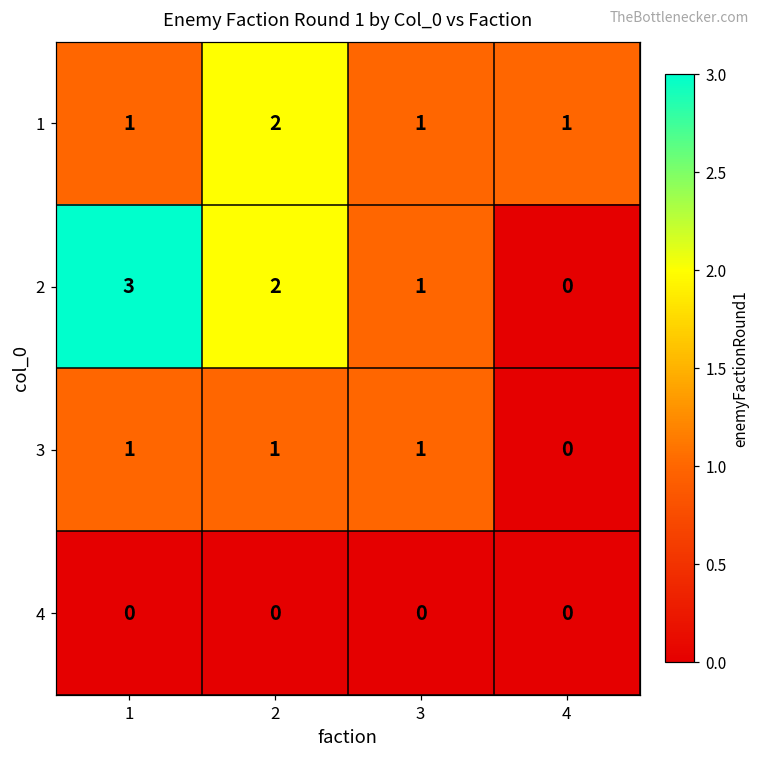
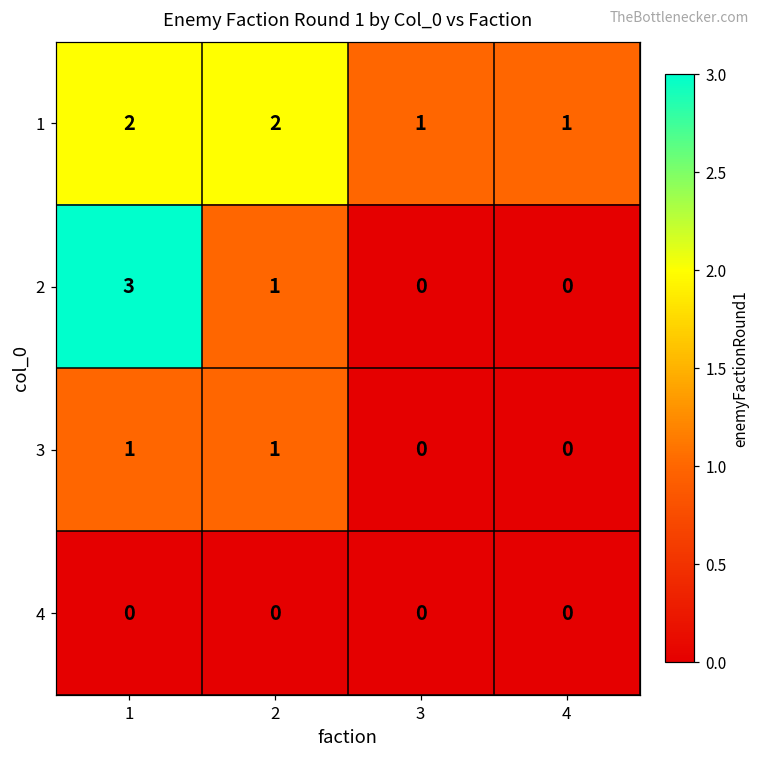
  {
    "1": {
-     "1": 1,
+     "1": 2,
      "2": 2,
      "3": 1,
      "4": 1
    },
    "2": {
      "1": 3,
-     "2": 2,
-     "3": 1,
+     "2": 1,
+     "3": 0,
      "4": 0
    },
    "3": {
      "1": 1,
      "2": 1,
-     "3": 1,
+     "3": 0,
      "4": 0
    },
    "4": {
      "1": 0,
      "2": 0,
      "3": 0,
      "4": 0
    }
  }
